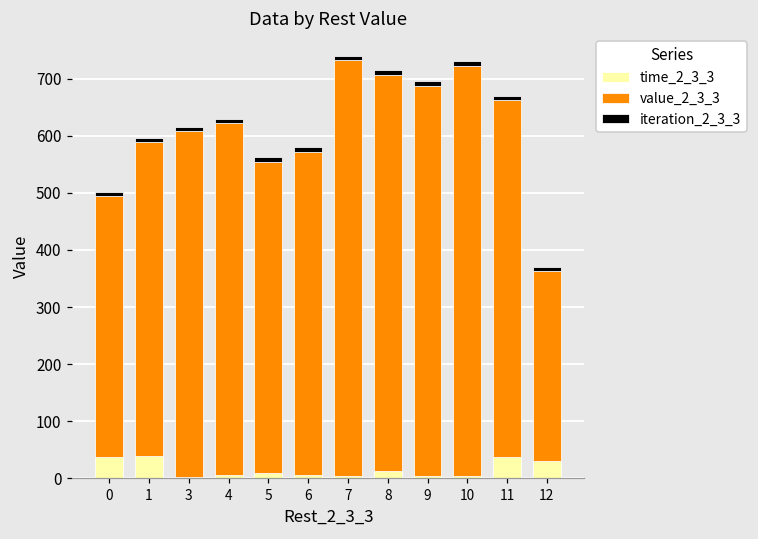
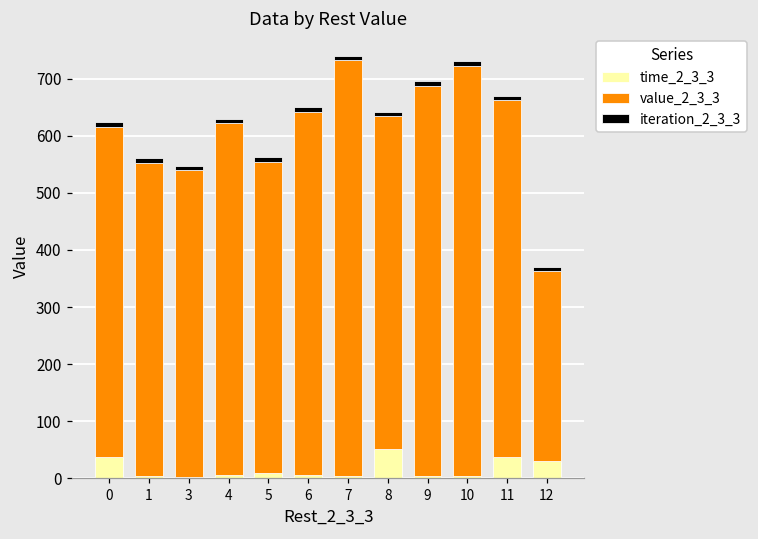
  {
    "time_2_3_3": {
      "0": 40,
-     "1": 40,
+     "1": 0,
      "4": 10,
      "5": 10,
      "6": 10,
-     "8": 10,
+     "8": 50,
      "11": 40,
      "12": 30
    },
    "value_2_3_3": {
-     "0": 460,
+     "0": 580,
      "1": 550,
-     "3": 610,
+     "3": 540,
      "4": 620,
      "5": 540,
-     "6": 570,
+     "6": 640,
      "7": 730,
-     "8": 700,
+     "8": 580,
      "9": 680,
      "10": 720,
      "11": 630,
      "12": 330
    },
    "iteration_2_3_3": {
      "0": 10,
      "1": 10,
      "3": 10,
      "4": 10,
      "5": 10,
      "6": 10,
      "7": 10,
      "8": 10,
      "9": 10,
      "10": 10,
      "11": 10,
      "12": 10
    }
  }
